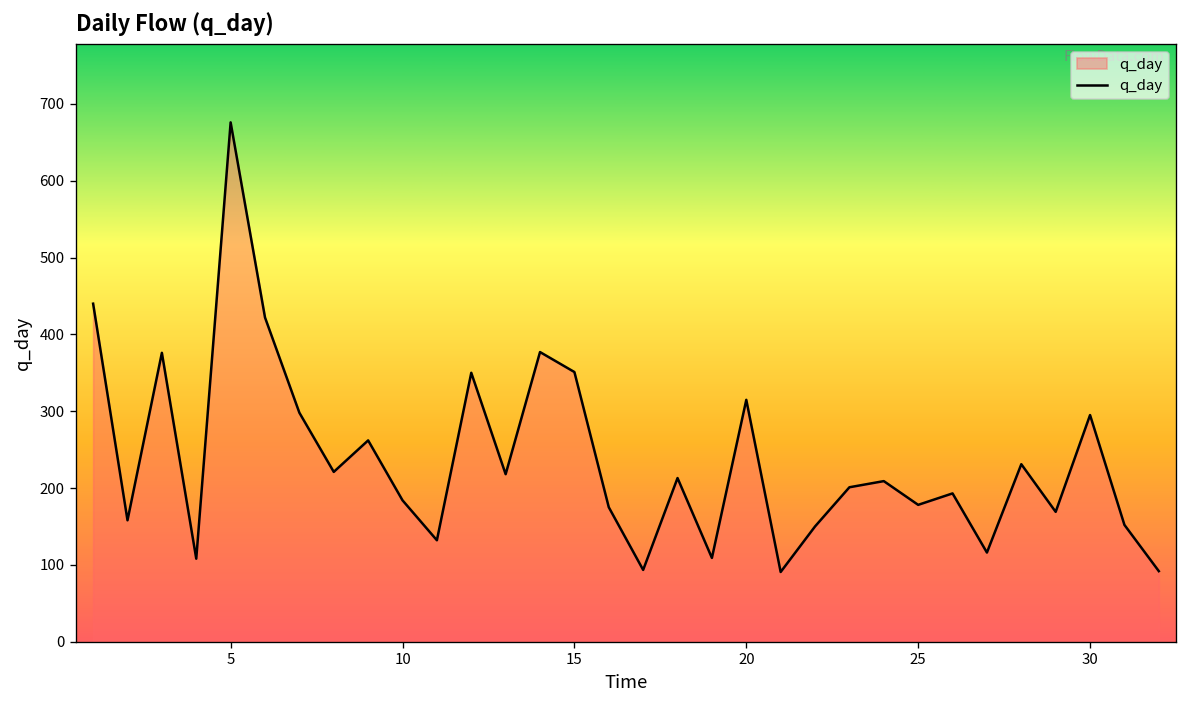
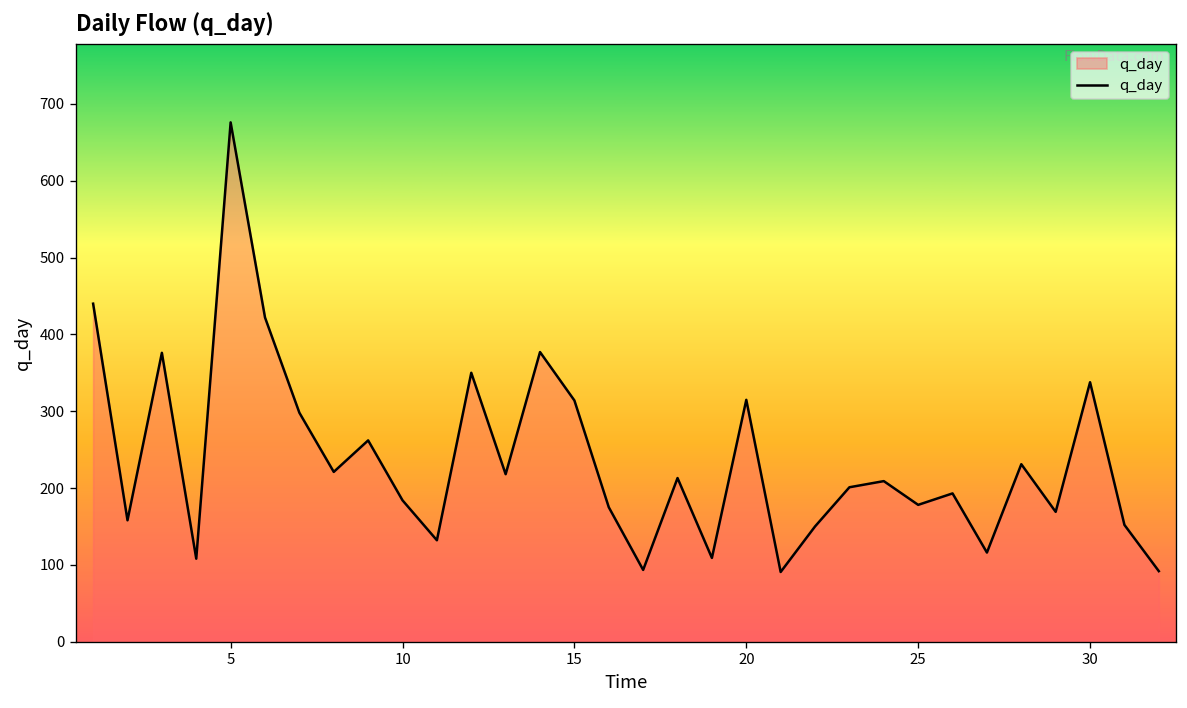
  {
    "5": 680,
    "10": 180,
-   "15": 350,
+   "15": 310,
    "20": 310,
    "25": 180,
-   "30": 300
+   "30": 340
  }
